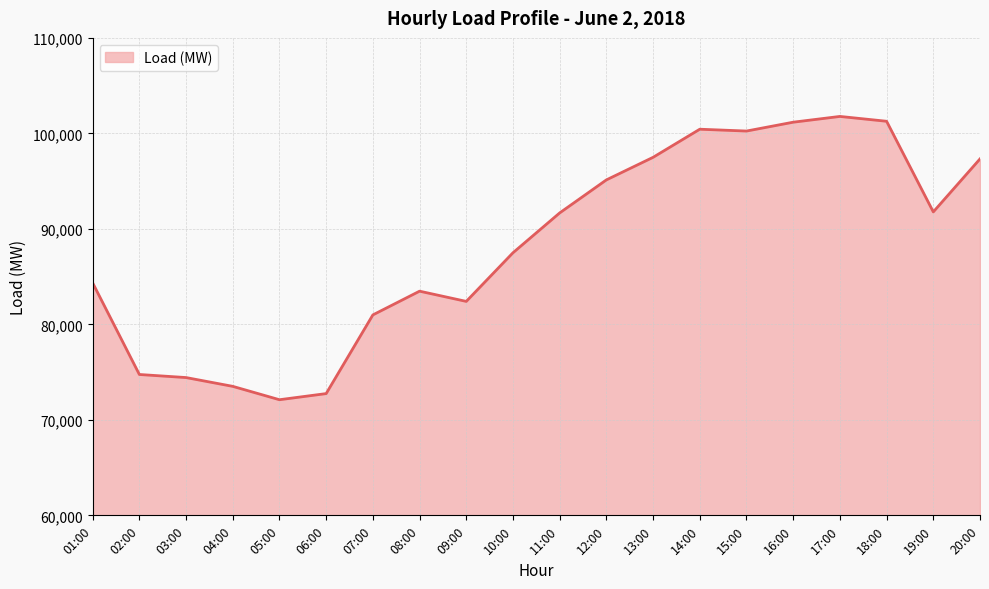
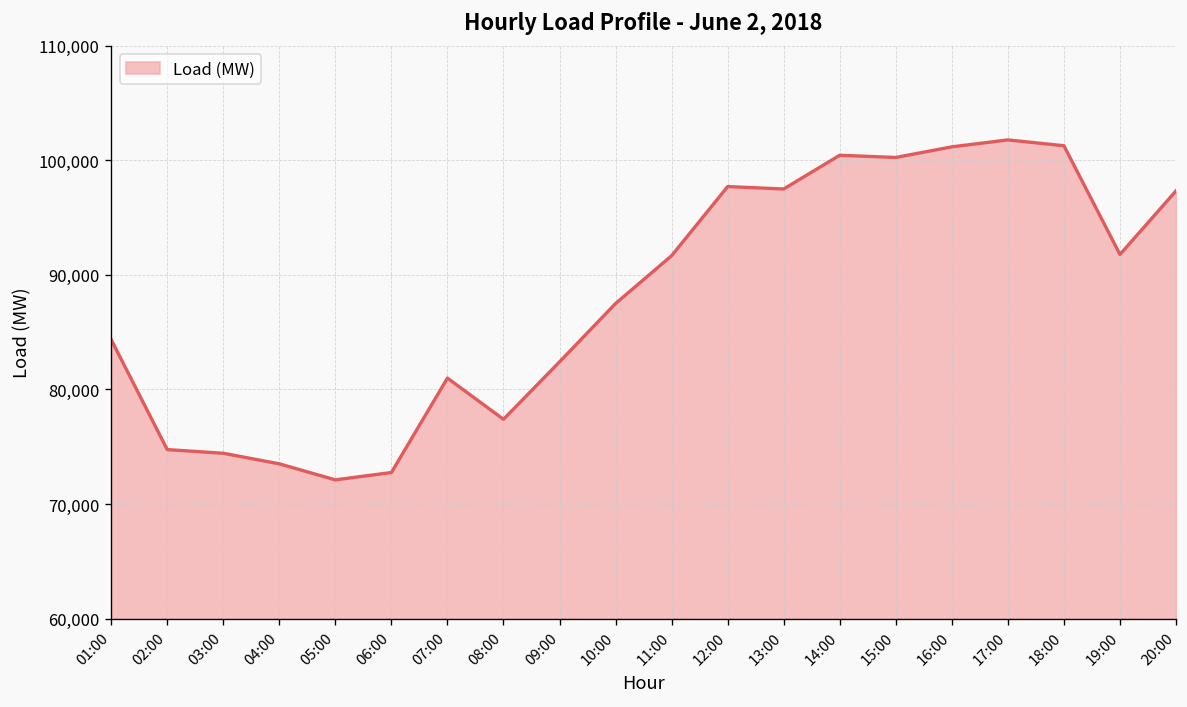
  {
    "01:00": "84,000",
    "02:00": "75,000",
    "03:00": "74,000",
    "04:00": "74,000",
    "05:00": "72,000",
    "06:00": "73,000",
    "07:00": "81,000",
-   "08:00": "83,000",
+   "08:00": "77,000",
    "09:00": "82,000",
    "10:00": "87,000",
    "11:00": "92,000",
-   "12:00": "95,000",
+   "12:00": "98,000",
    "13:00": "97,000",
    "14:00": "100,000",
    "15:00": "100,000",
    "16:00": "101,000",
    "17:00": "102,000",
    "18:00": "101,000",
    "19:00": "92,000",
    "20:00": "97,000"
  }
